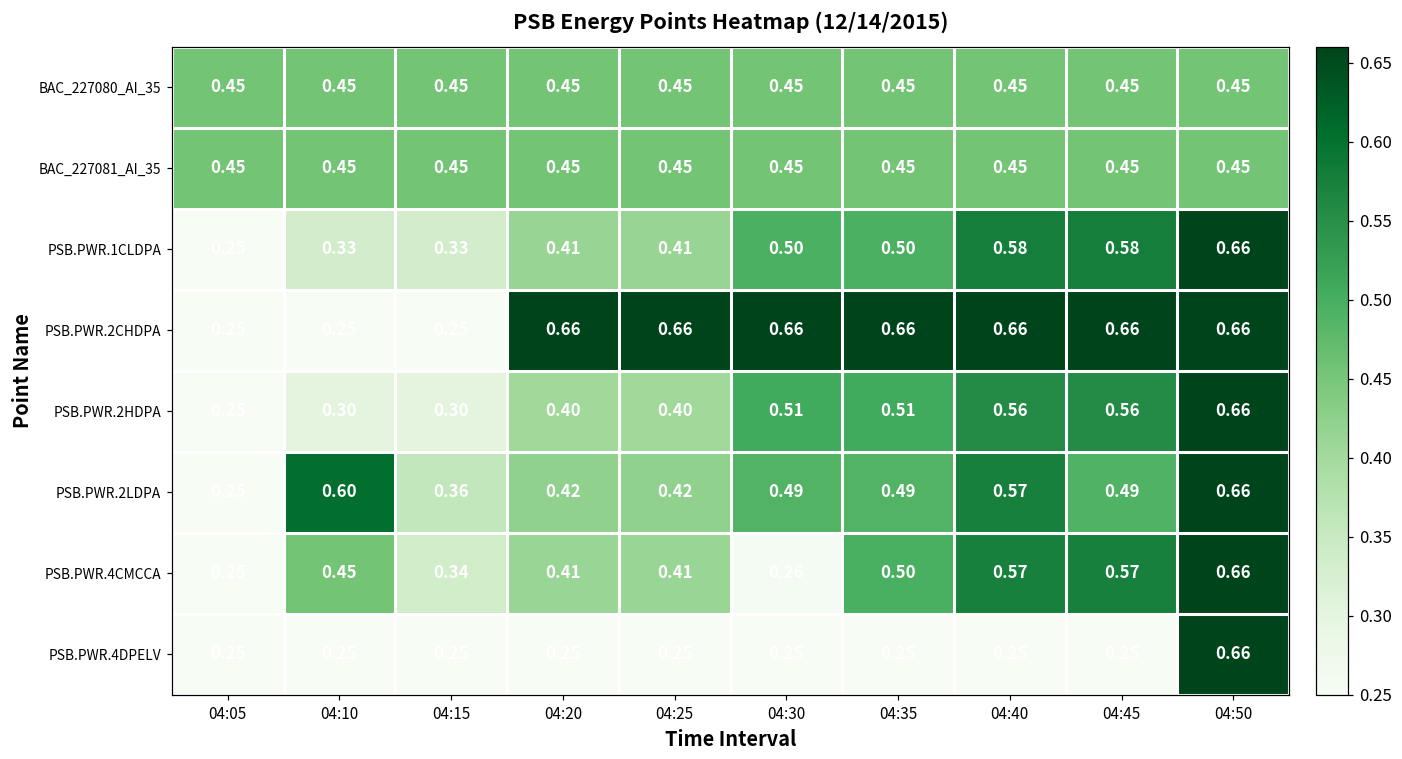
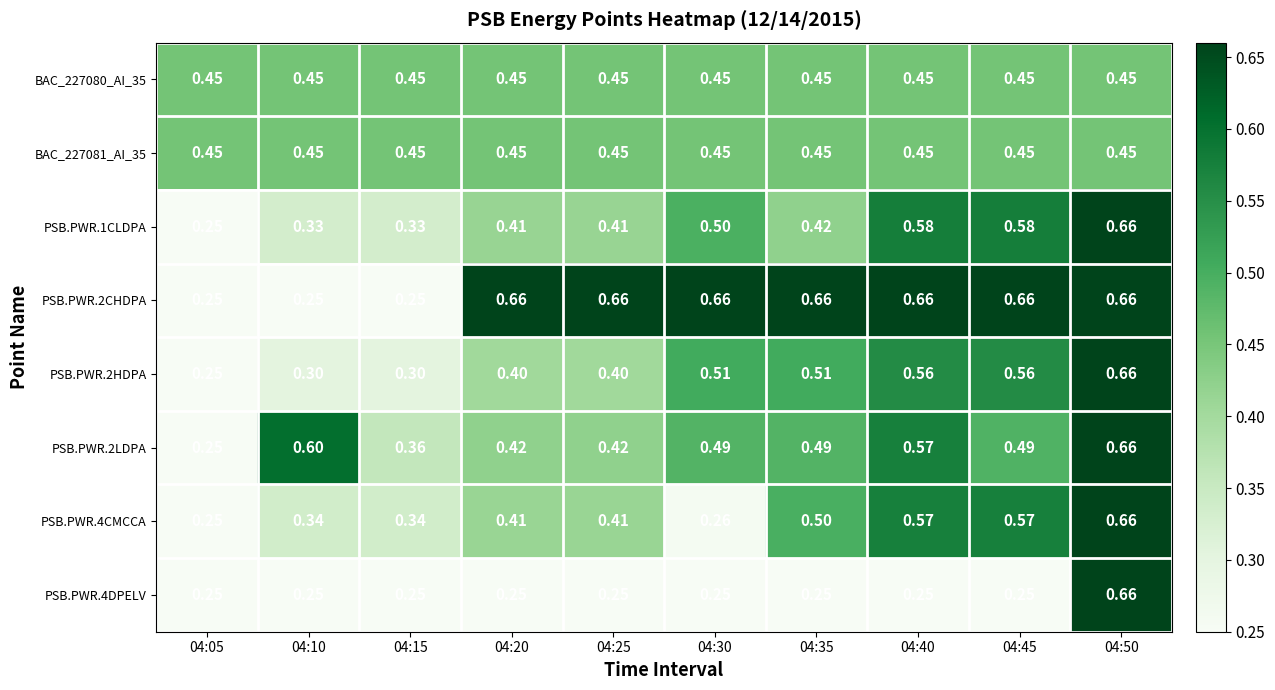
  {
    "BAC_227080_AI_35": {
      "04:05": 0.45,
      "04:10": 0.45,
      "04:15": 0.45,
      "04:20": 0.45,
      "04:25": 0.45,
      "04:30": 0.45,
      "04:35": 0.45,
      "04:40": 0.45,
      "04:45": 0.45,
      "04:50": 0.45
    },
    "BAC_227081_AI_35": {
      "04:05": 0.45,
      "04:10": 0.45,
      "04:15": 0.45,
      "04:20": 0.45,
      "04:25": 0.45,
      "04:30": 0.45,
      "04:35": 0.45,
      "04:40": 0.45,
      "04:45": 0.45,
      "04:50": 0.45
    },
    "PSB.PWR.1CLDPA": {
      "04:10": 0.33,
      "04:15": 0.33,
      "04:20": 0.41,
      "04:25": 0.41,
      "04:30": 0.50,
-     "04:35": 0.50,
+     "04:35": 0.42,
      "04:40": 0.58,
      "04:45": 0.58,
      "04:50": 0.66
    },
    "PSB.PWR.2CHDPA": {
      "04:20": 0.66,
      "04:25": 0.66,
      "04:30": 0.66,
      "04:35": 0.66,
      "04:40": 0.66,
      "04:45": 0.66,
      "04:50": 0.66
    },
    "PSB.PWR.2HDPA": {
      "04:20": 0.40,
      "04:25": 0.40,
      "04:30": 0.51,
      "04:35": 0.51,
      "04:40": 0.56,
      "04:45": 0.56,
      "04:50": 0.66
    },
    "PSB.PWR.2LDPA": {
      "04:10": 0.60,
      "04:15": 0.36,
      "04:20": 0.42,
      "04:25": 0.42,
      "04:30": 0.49,
      "04:35": 0.49,
      "04:40": 0.57,
      "04:45": 0.49,
      "04:50": 0.66
    },
    "PSB.PWR.4CMCCA": {
-     "04:10": 0.45,
+     "04:10": 0.34,
      "04:15": 0.34,
      "04:20": 0.41,
      "04:25": 0.41,
      "04:35": 0.50,
      "04:40": 0.57,
      "04:45": 0.57,
      "04:50": 0.66
    },
    "PSB.PWR.4DPELV": {
      "04:50": 0.66
    }
  }
